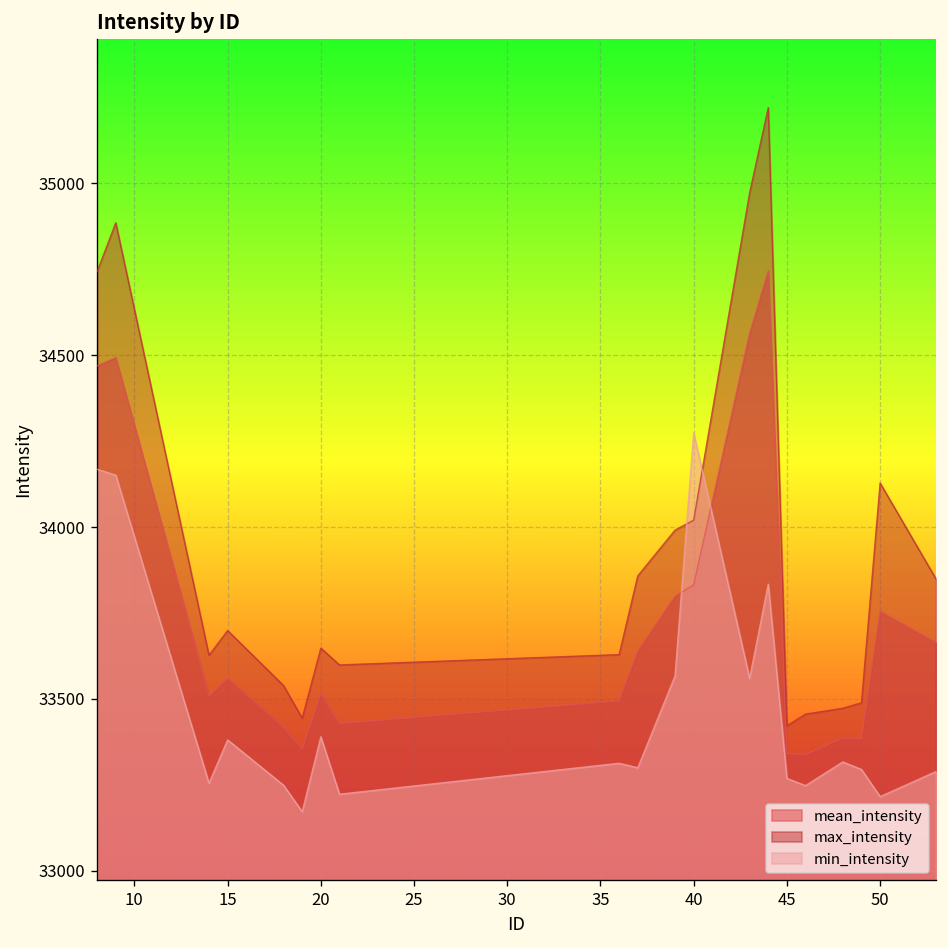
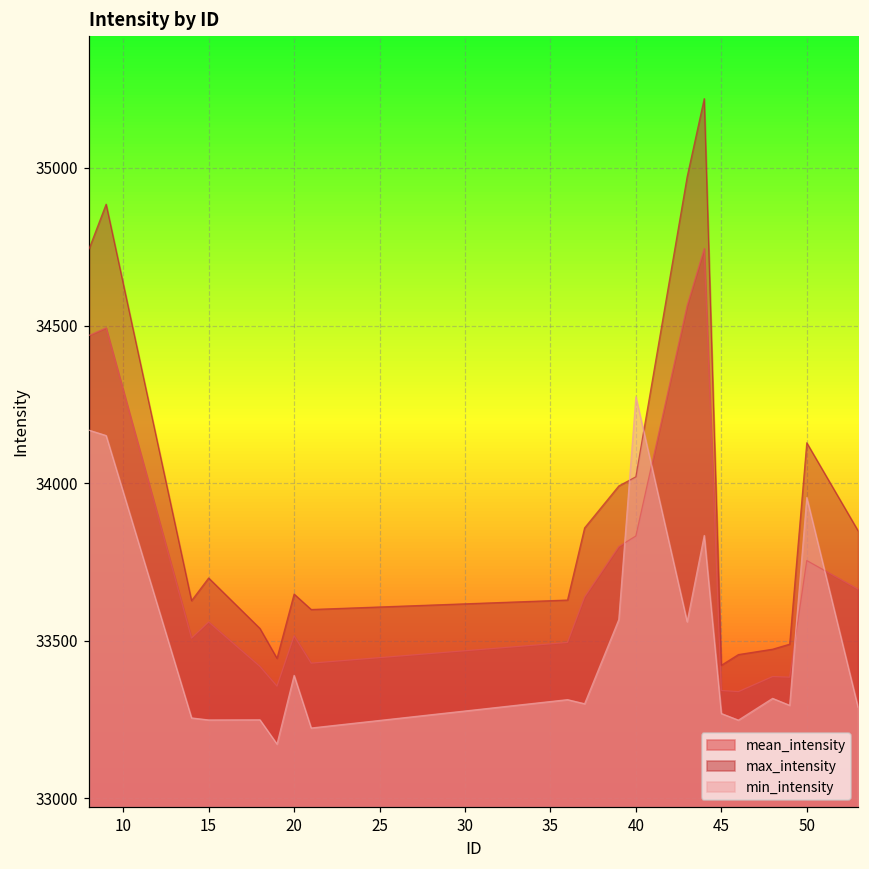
  {
    "min_intensity": {
-     "15": 33380,
+     "15": 33250,
      "20": 33390,
      "40": 34270,
      "45": 33270,
-     "50": 33220
+     "50": 33950
    }
  }
